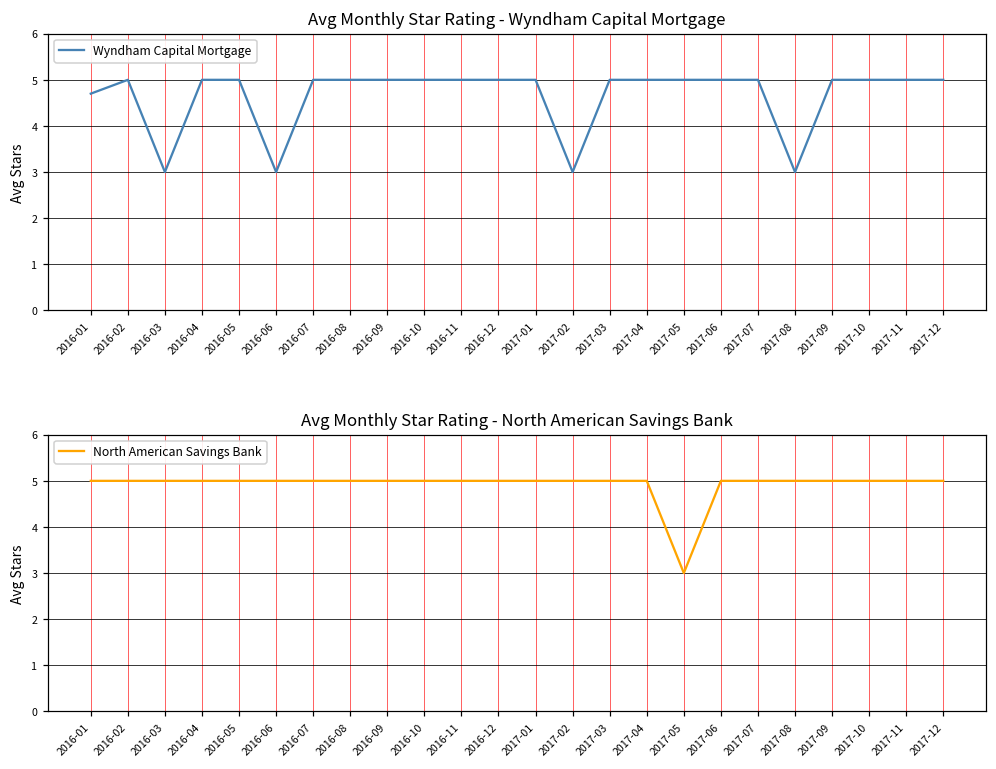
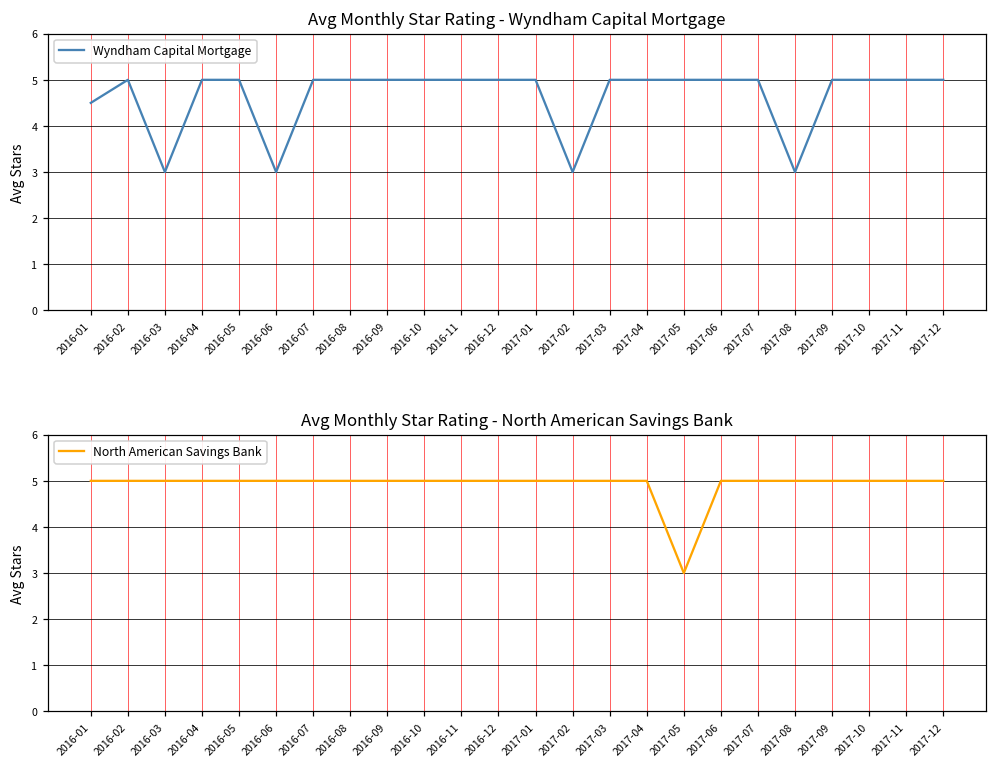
  {
    "Avg Monthly Star Rating - Wyndham Capital Mortgage": {
-     "2016-01": 4.7,
+     "2016-01": 4.5,
      "2016-02": 5.0,
      "2016-03": 3.0,
      "2016-04": 5.0,
      "2016-05": 5.0,
      "2016-06": 3.0,
      "2016-07": 5.0,
      "2016-08": 5.0,
      "2016-09": 5.0,
      "2016-10": 5.0,
      "2016-11": 5.0,
      "2016-12": 5.0,
      "2017-01": 5.0,
      "2017-02": 3.0,
      "2017-03": 5.0,
      "2017-04": 5.0,
      "2017-05": 5.0,
      "2017-06": 5.0,
      "2017-07": 5.0,
      "2017-08": 3.0,
      "2017-09": 5.0,
      "2017-10": 5.0,
      "2017-11": 5.0,
      "2017-12": 5.0
    },
    "Avg Monthly Star Rating - North American Savings Bank": {
      "2016-01": 5.0,
      "2016-02": 5.0,
      "2016-03": 5.0,
      "2016-04": 5.0,
      "2016-05": 5.0,
      "2016-06": 5.0,
      "2016-07": 5.0,
      "2016-08": 5.0,
      "2016-09": 5.0,
      "2016-10": 5.0,
      "2016-11": 5.0,
      "2016-12": 5.0,
      "2017-01": 5.0,
      "2017-02": 5.0,
      "2017-03": 5.0,
      "2017-04": 5.0,
      "2017-05": 3.0,
      "2017-06": 5.0,
      "2017-07": 5.0,
      "2017-08": 5.0,
      "2017-09": 5.0,
      "2017-10": 5.0,
      "2017-11": 5.0,
      "2017-12": 5.0
    }
  }
